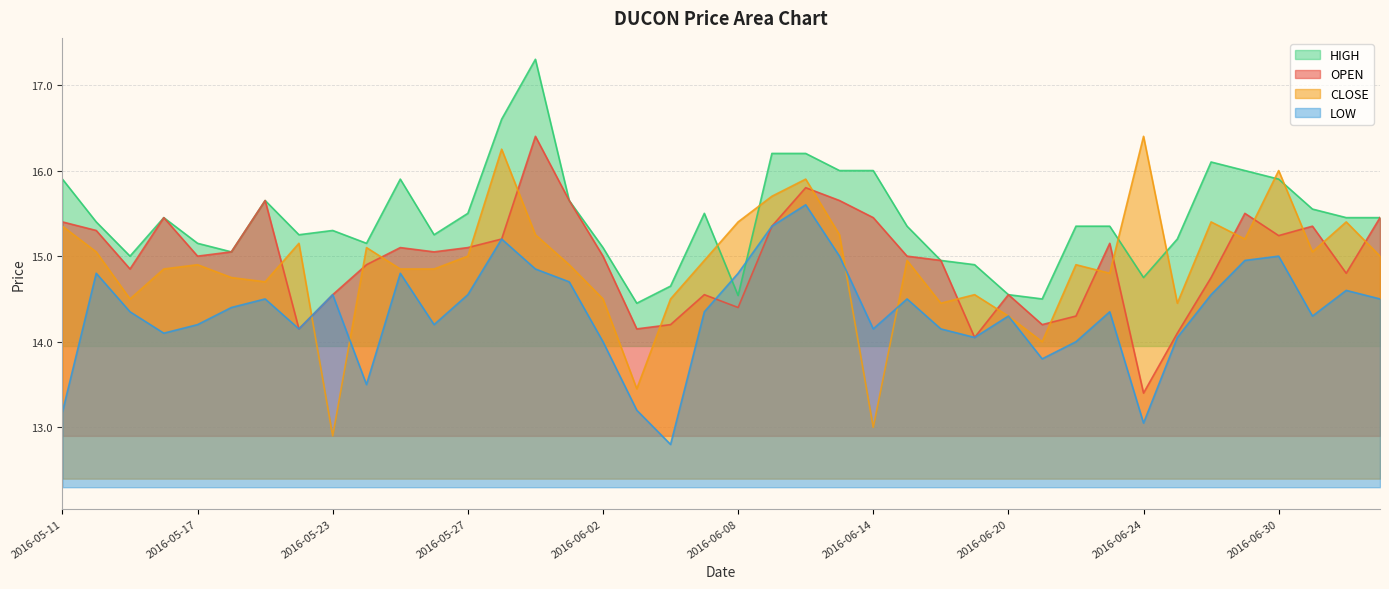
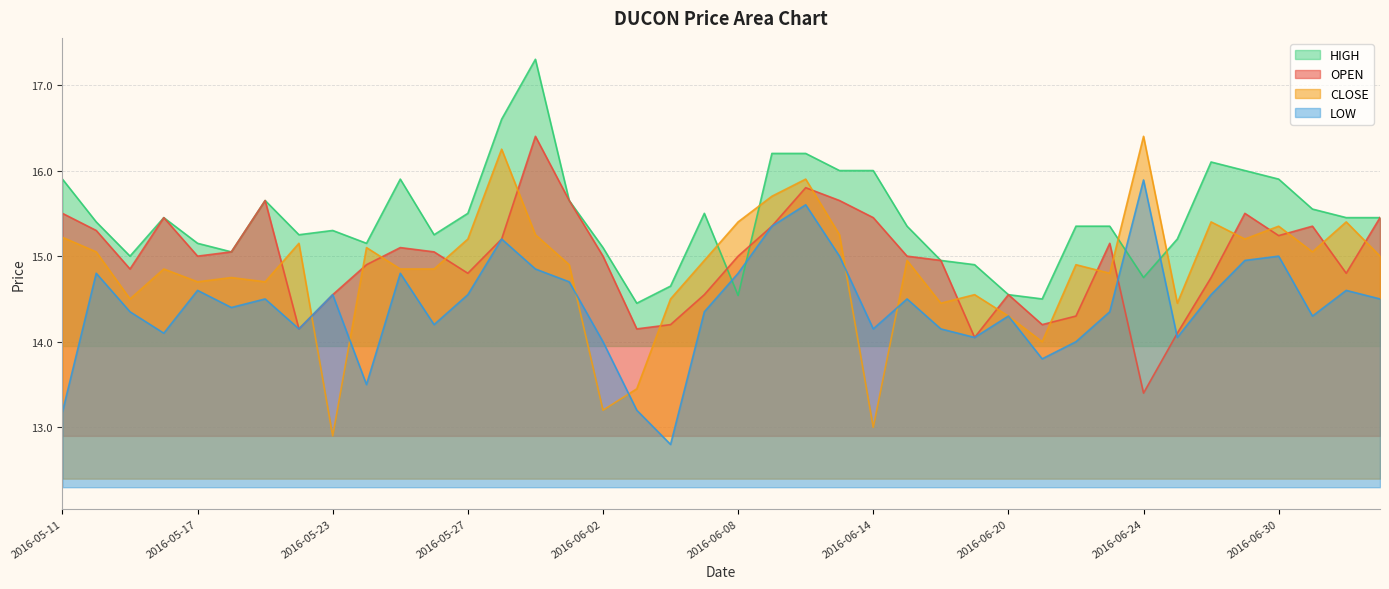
  {
    "HIGH": {
      "2016-05-11": 15.9,
      "2016-05-17": 15.2,
      "2016-05-23": 15.3,
      "2016-05-27": 15.5,
      "2016-06-02": 15.1,
      "2016-06-08": 14.5,
      "2016-06-14": 16.0,
      "2016-06-24": 14.8,
      "2016-06-30": 15.9
    },
    "OPEN": {
-     "2016-05-11": 15.4,
+     "2016-05-11": 15.5,
      "2016-05-17": 15.0,
-     "2016-05-27": 15.1,
+     "2016-05-27": 14.8,
      "2016-06-02": 15.0,
-     "2016-06-08": 14.4,
+     "2016-06-08": 15.0,
      "2016-06-14": 15.5,
      "2016-06-24": 13.4,
      "2016-06-30": 15.2
    },
    "CLOSE": {
-     "2016-05-11": 15.4,
-     "2016-05-17": 14.9,
+     "2016-05-11": 15.2,
+     "2016-05-17": 14.7,
      "2016-05-23": 12.9,
-     "2016-05-27": 15.0,
-     "2016-06-02": 14.5,
+     "2016-05-27": 15.2,
+     "2016-06-02": 13.2,
      "2016-06-08": 15.4,
      "2016-06-14": 13.0,
      "2016-06-24": 16.4,
-     "2016-06-30": 16.0
+     "2016-06-30": 15.4
    },
    "LOW": {
      "2016-05-11": 13.2,
-     "2016-05-17": 14.2,
+     "2016-05-17": 14.6,
      "2016-05-27": 14.6,
      "2016-06-02": 14.0,
      "2016-06-08": 14.8,
      "2016-06-14": 14.2,
-     "2016-06-24": 13.1,
+     "2016-06-24": 15.9,
      "2016-06-30": 15.0
    }
  }
